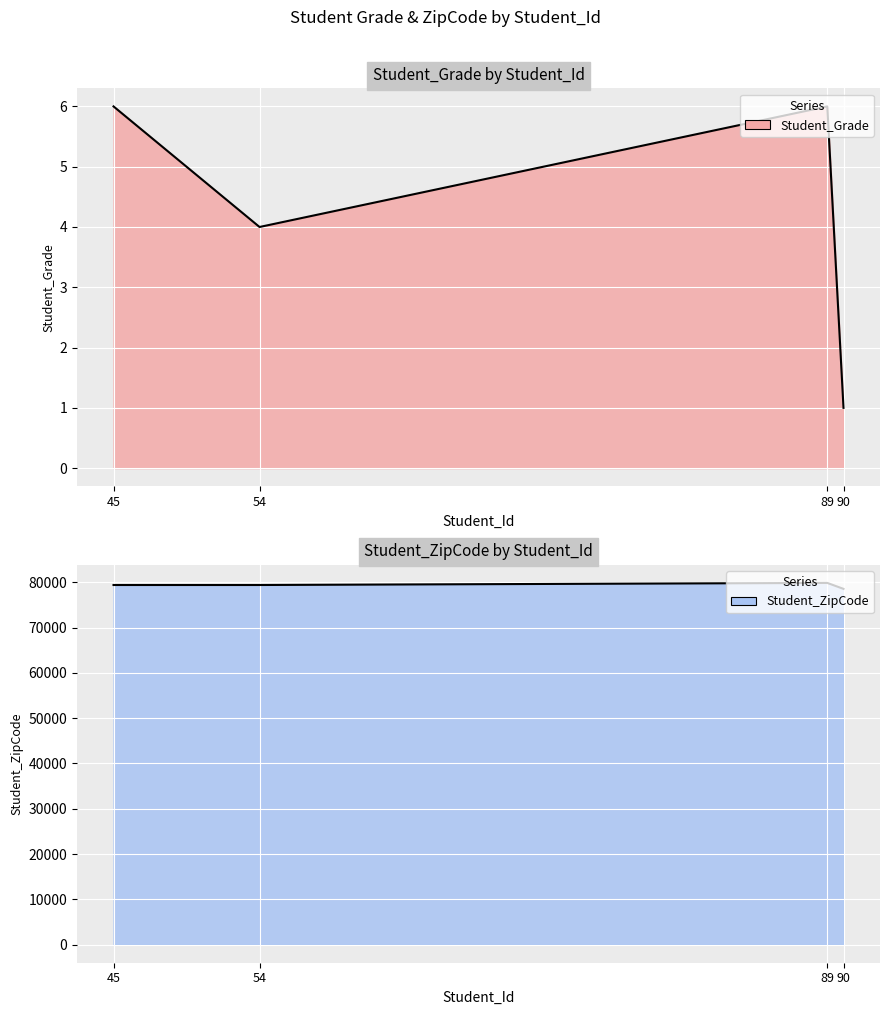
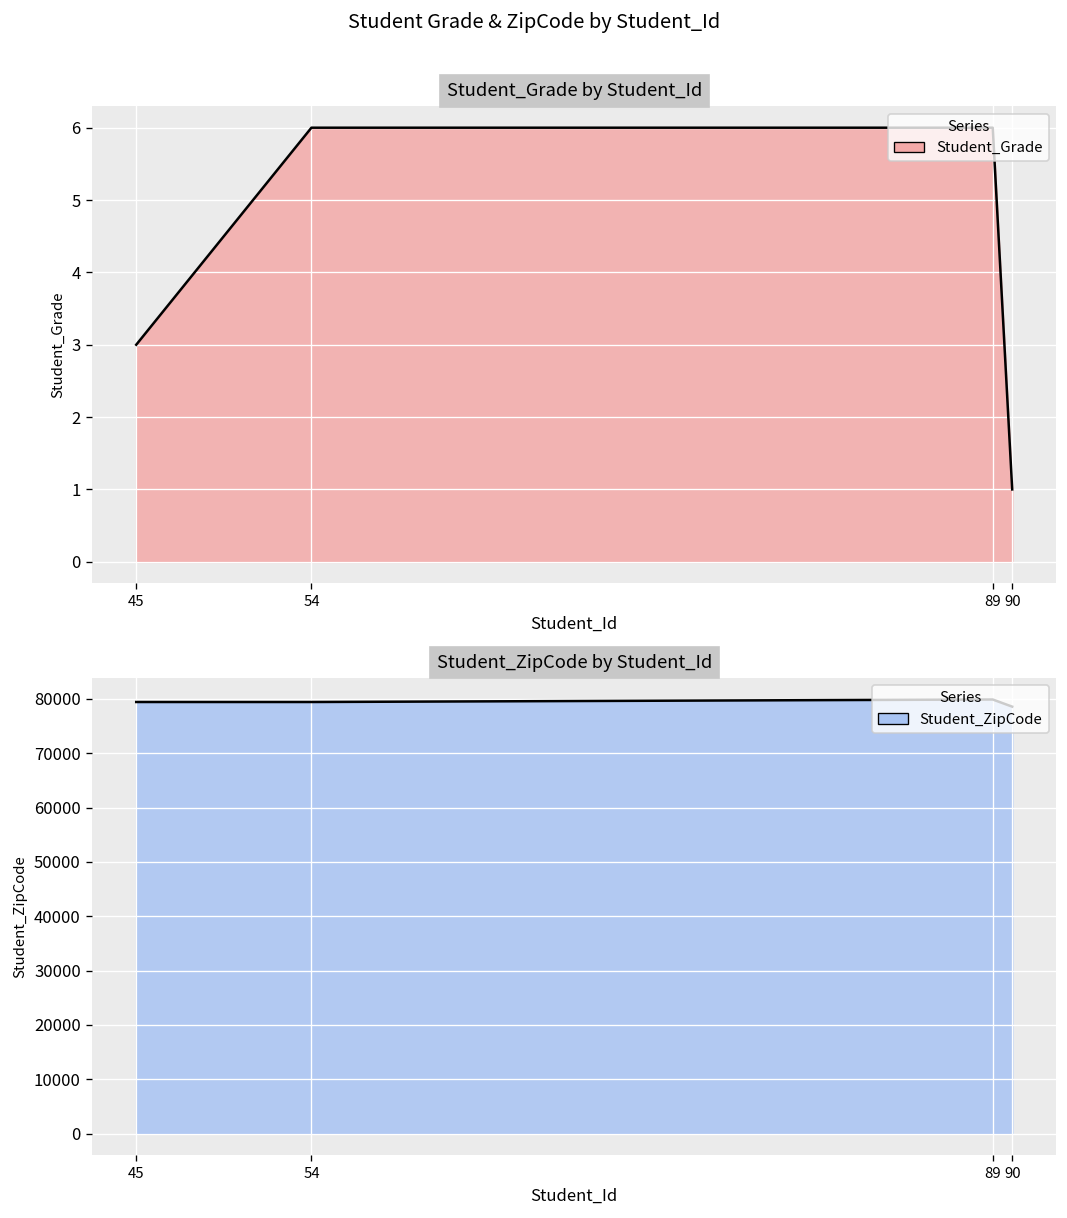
  {
    "Student_Grade by Student_Id": {
-     "45": 6,
-     "54": 4,
+     "45": 3,
+     "54": 6,
      "90": 1
    },
    "Student_ZipCode by Student_Id": {
      "45": 79000,
      "54": 79000
    }
  }
